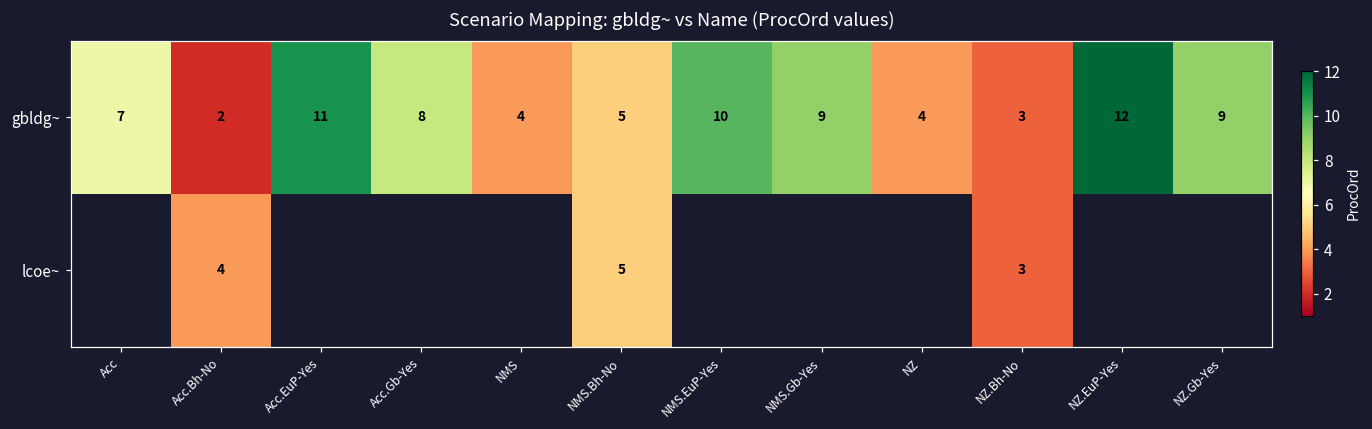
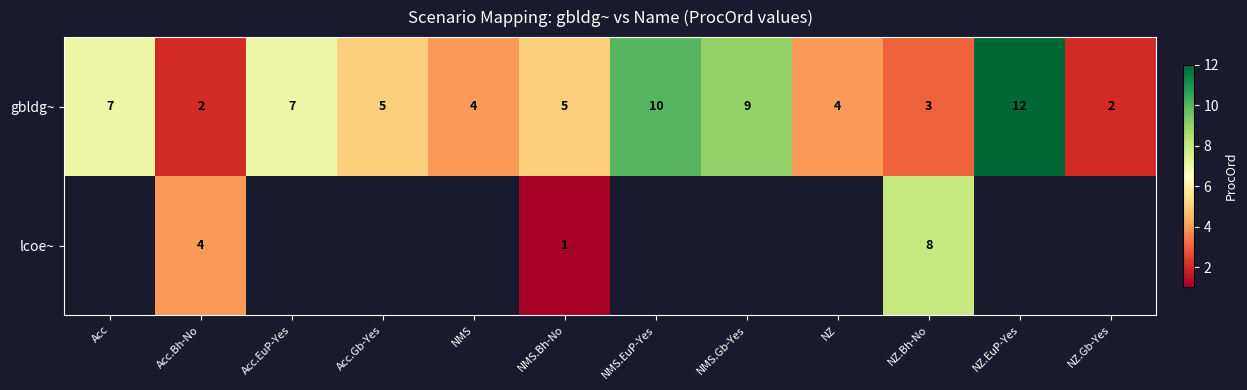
  {
    "gbldg~": {
      "Acc": 7,
      "Acc.Bh-No": 2,
-     "Acc.EuP-Yes": 11,
-     "Acc.Gb-Yes": 8,
+     "Acc.EuP-Yes": 7,
+     "Acc.Gb-Yes": 5,
      "NMS": 4,
      "NMS.Bh-No": 5,
      "NMS.EuP-Yes": 10,
      "NMS.Gb-Yes": 9,
      "NZ": 4,
      "NZ.Bh-No": 3,
      "NZ.EuP-Yes": 12,
-     "NZ.Gb-Yes": 9
+     "NZ.Gb-Yes": 2
    },
    "lcoe~": {
      "Acc.Bh-No": 4,
-     "NMS.Bh-No": 5,
-     "NZ.Bh-No": 3
+     "NMS.Bh-No": 1,
+     "NZ.Bh-No": 8
    }
  }
